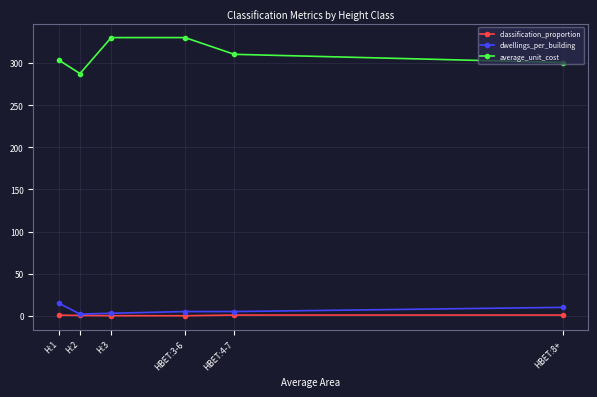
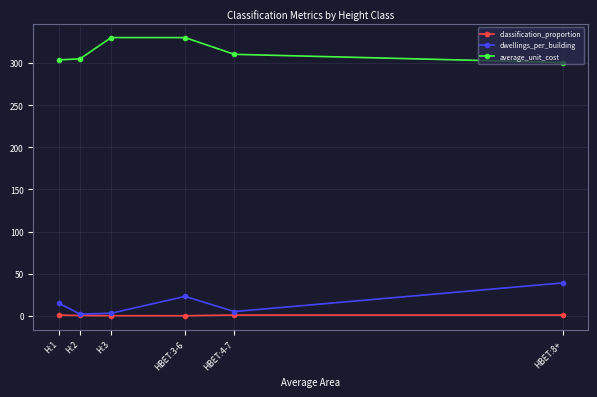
  {
    "classification_proportion": {
      "H:1": 0,
      "HBET:3-6": 0,
      "HBET:4-7": 0,
      "HBET:8+": 0
    },
    "dwellings_per_building": {
      "H:1": 20,
-     "HBET:3-6": 10,
+     "HBET:3-6": 20,
      "HBET:4-7": 10,
-     "HBET:8+": 10
+     "HBET:8+": 40
    },
    "average_unit_cost": {
      "H:1": 300,
-     "H:2": 290,
+     "H:2": 310,
      "H:3": 330,
      "HBET:3-6": 330,
      "HBET:4-7": 310
    }
  }
